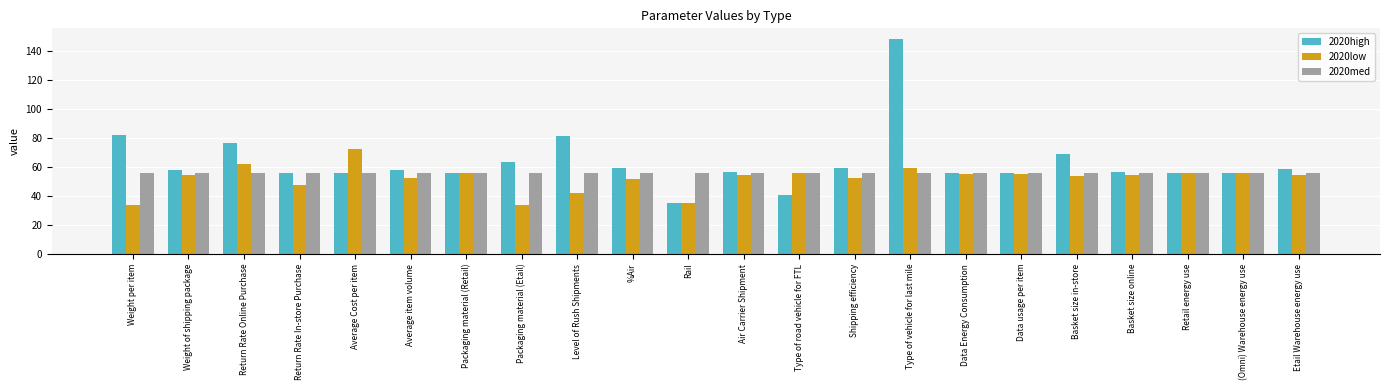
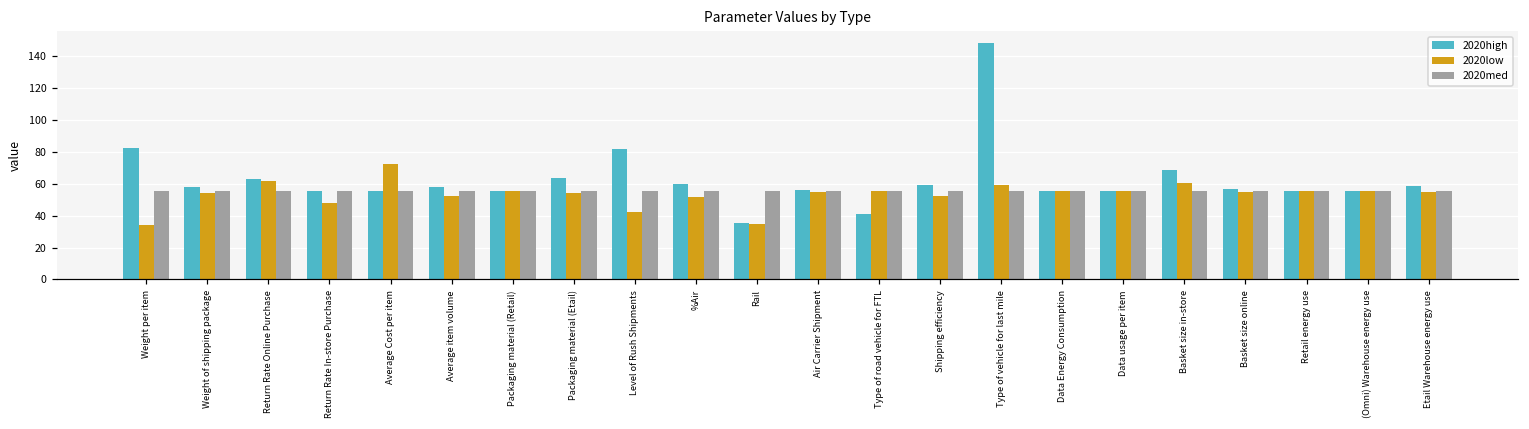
  {
    "2020high": {
      "Weight per item": 82,
      "Weight of shipping package": 58,
-     "Return Rate Online Purchase": 77,
+     "Return Rate Online Purchase": 63,
      "Return Rate In-store Purchase": 56,
      "Average Cost per item": 56,
      "Average item volume": 58,
      "Packaging material (Retail)": 56,
      "Packaging material (Etail)": 64,
      "Level of Rush Shipments": 82,
      "%Air": 60,
      "Rail": 35,
      "Air Carrier Shipment": 56,
      "Type of road vehicle for FTL": 41,
      "Shipping efficiency": 59,
      "Type of vehicle for last mile": 148,
      "Data Energy Consumption": 56,
      "Data usage per item": 56,
      "Basket size in-store": 69,
      "Basket size online": 56,
      "Retail energy use": 56,
      "(Omni) Warehouse energy use": 56,
      "Etail Warehouse energy use": 59
    },
    "2020low": {
      "Weight per item": 34,
      "Weight of shipping package": 54,
      "Return Rate Online Purchase": 62,
      "Return Rate In-store Purchase": 48,
      "Average Cost per item": 73,
      "Average item volume": 52,
      "Packaging material (Retail)": 56,
-     "Packaging material (Etail)": 34,
+     "Packaging material (Etail)": 54,
      "Level of Rush Shipments": 42,
      "%Air": 51,
      "Rail": 35,
      "Air Carrier Shipment": 55,
      "Type of road vehicle for FTL": 56,
      "Shipping efficiency": 52,
      "Type of vehicle for last mile": 59,
      "Data Energy Consumption": 55,
      "Data usage per item": 55,
-     "Basket size in-store": 54,
+     "Basket size in-store": 60,
      "Basket size online": 55,
      "Retail energy use": 56,
      "(Omni) Warehouse energy use": 56,
      "Etail Warehouse energy use": 55
    },
    "2020med": {
      "Weight per item": 56,
      "Weight of shipping package": 56,
      "Return Rate Online Purchase": 56,
      "Return Rate In-store Purchase": 56,
      "Average Cost per item": 56,
      "Average item volume": 56,
      "Packaging material (Retail)": 56,
      "Packaging material (Etail)": 56,
      "Level of Rush Shipments": 56,
      "%Air": 56,
      "Rail": 56,
      "Air Carrier Shipment": 56,
      "Type of road vehicle for FTL": 56,
      "Shipping efficiency": 56,
      "Type of vehicle for last mile": 56,
      "Data Energy Consumption": 56,
      "Data usage per item": 56,
      "Basket size in-store": 56,
      "Basket size online": 56,
      "Retail energy use": 56,
      "(Omni) Warehouse energy use": 56,
      "Etail Warehouse energy use": 56
    }
  }
